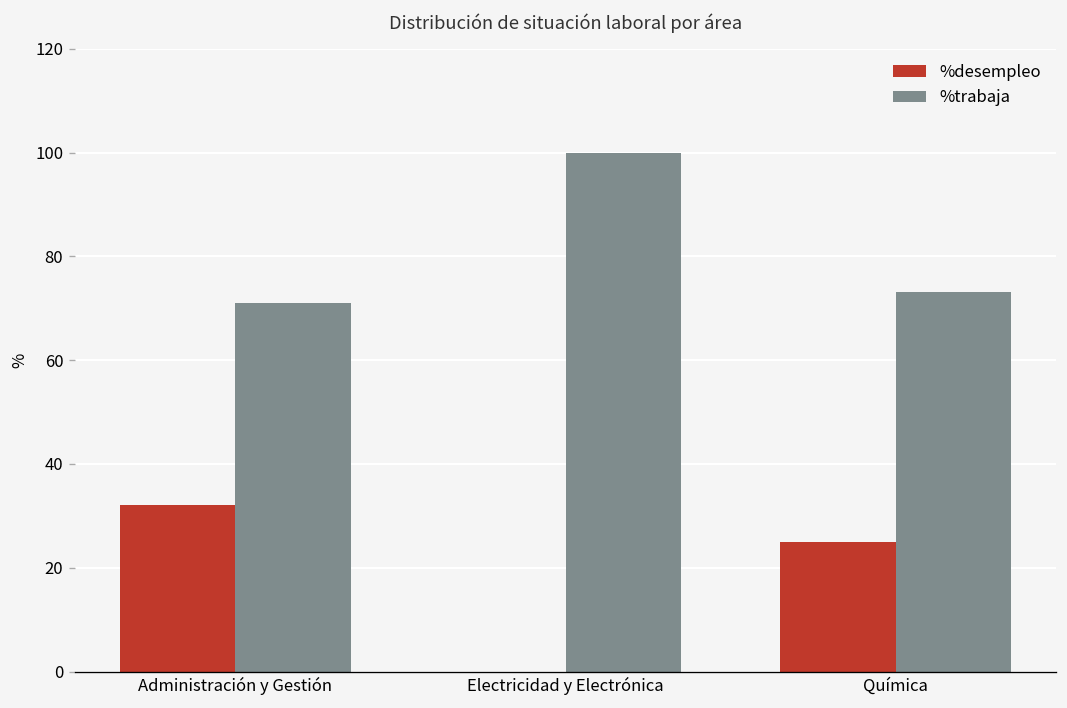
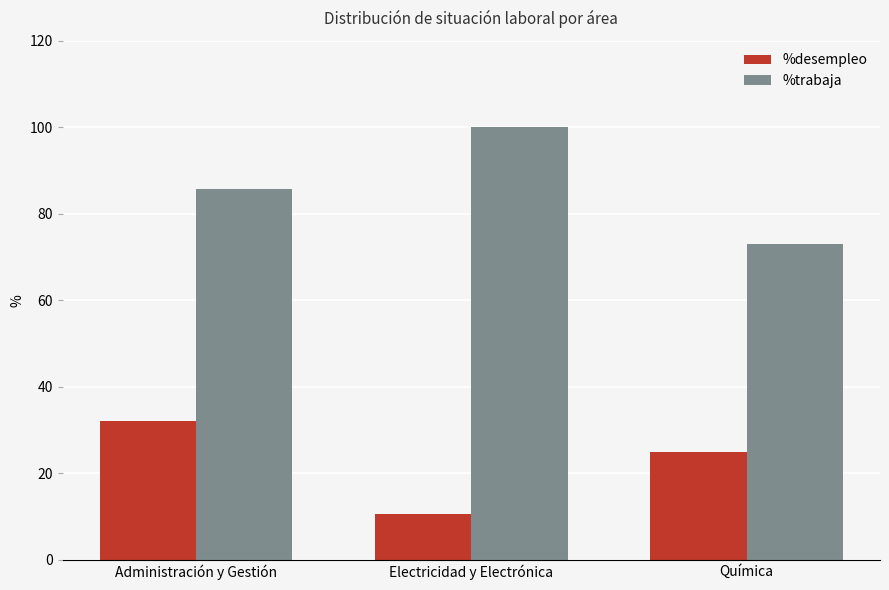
  {
    "%desempleo": {
      "Administración y Gestión": 32,
-     "Electricidad y Electrónica": 0,
+     "Electricidad y Electrónica": 11,
      "Química": 25
    },
    "%trabaja": {
-     "Administración y Gestión": 71,
+     "Administración y Gestión": 86,
      "Electricidad y Electrónica": 100,
      "Química": 73
    }
  }
